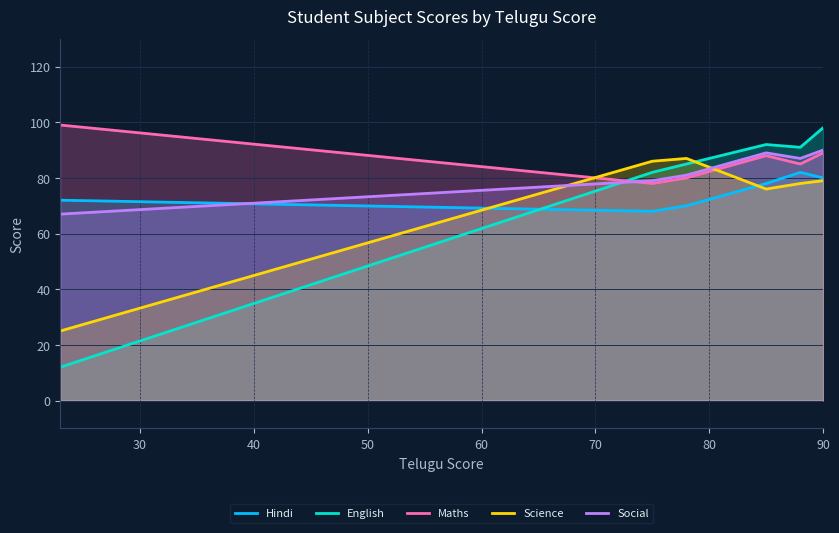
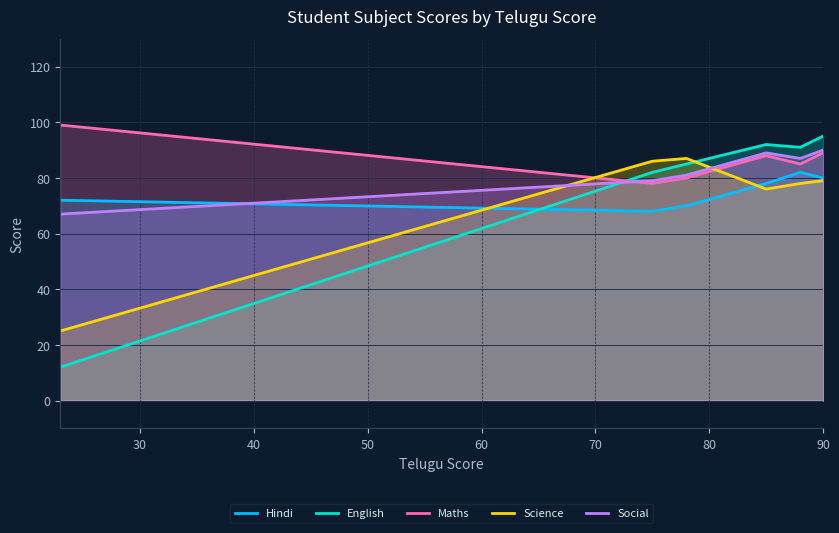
  {
    "Hindi": {
      "90": 80
    },
    "English": {
-     "90": 98
+     "90": 95
    },
    "Maths": {
      "90": 89
    },
    "Science": {
      "90": 79
    },
    "Social": {
      "90": 90
    }
  }
